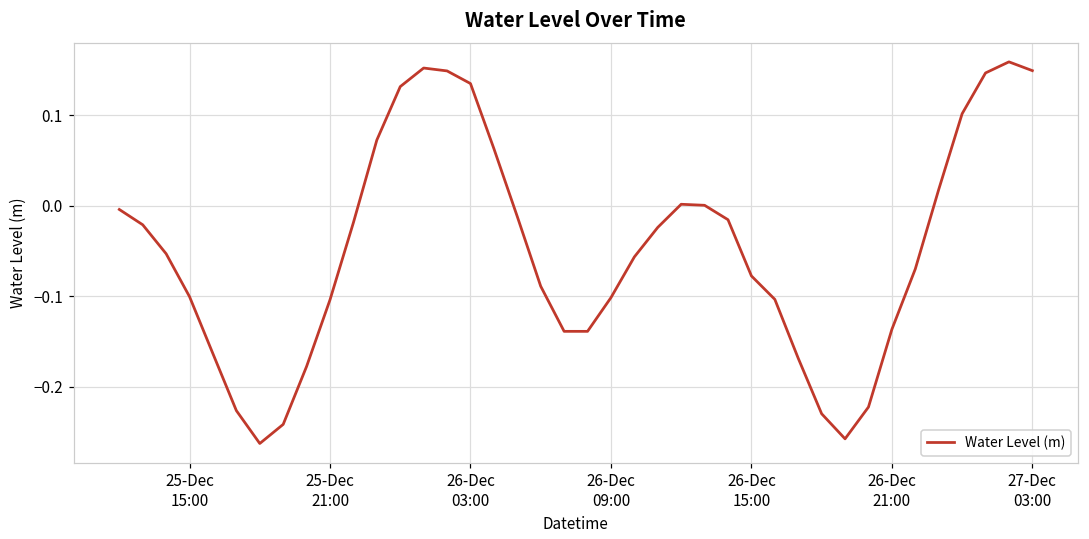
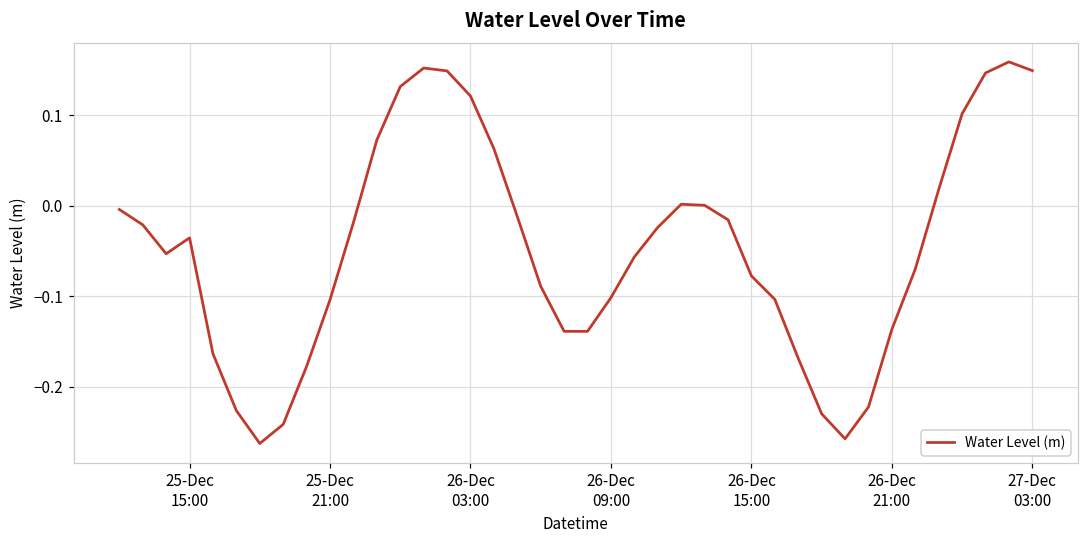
  {
-   "25-Dec 15:00": -0.10,
+   "25-Dec 15:00": -0.04,
    "25-Dec 21:00": -0.10,
-   "26-Dec 03:00": 0.14,
+   "26-Dec 03:00": 0.12,
    "26-Dec 09:00": -0.10,
    "26-Dec 15:00": -0.08,
    "26-Dec 21:00": -0.14,
    "27-Dec 03:00": 0.15
  }
